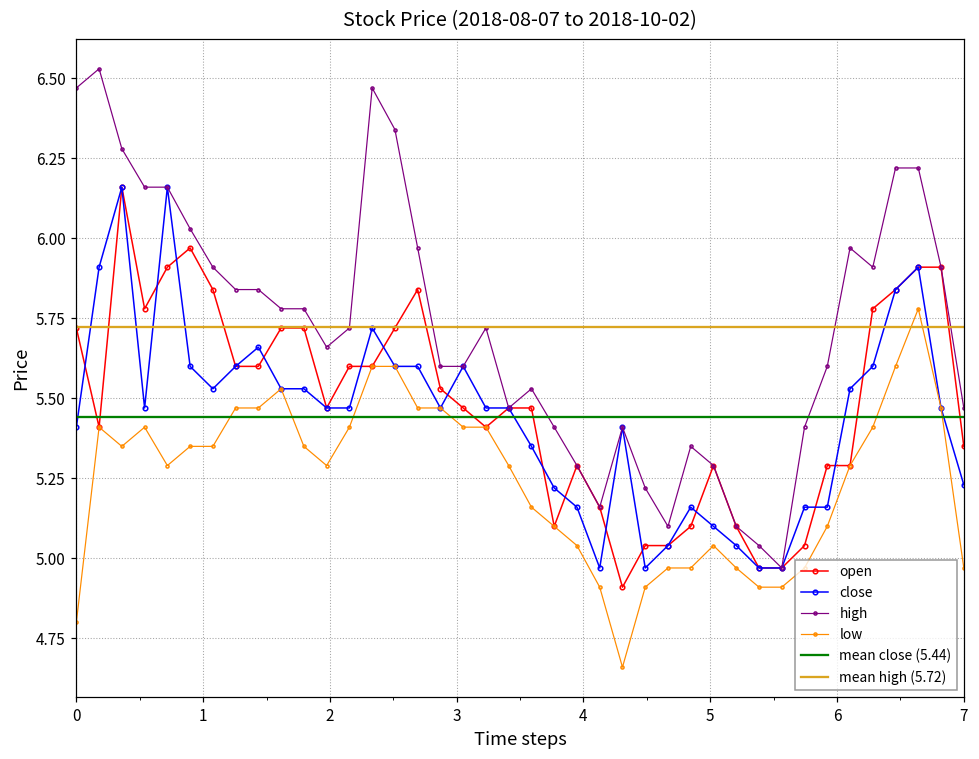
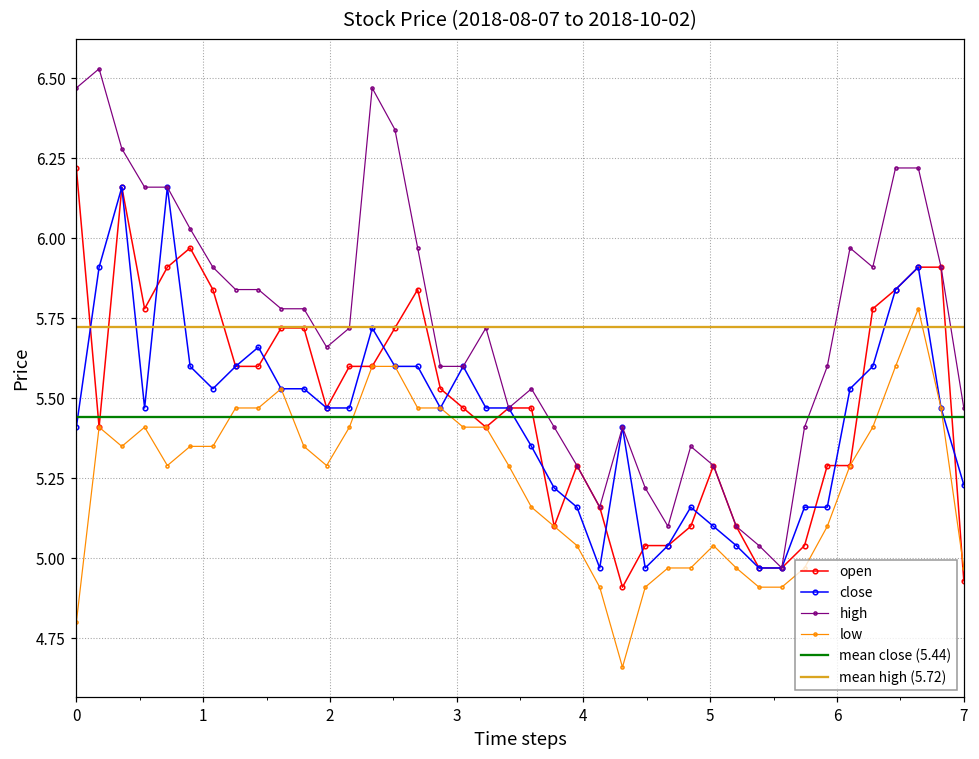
  {
    "open": {
-     "0": 5.72,
-     "7": 5.35
+     "0": 6.22,
+     "7": 4.93
    },
    "close": {
      "0": 5.41,
      "7": 5.23
    },
    "high": {
      "0": 6.47,
      "7": 5.47
    },
    "low": {
      "0": 4.80,
      "7": 4.97
    }
  }
